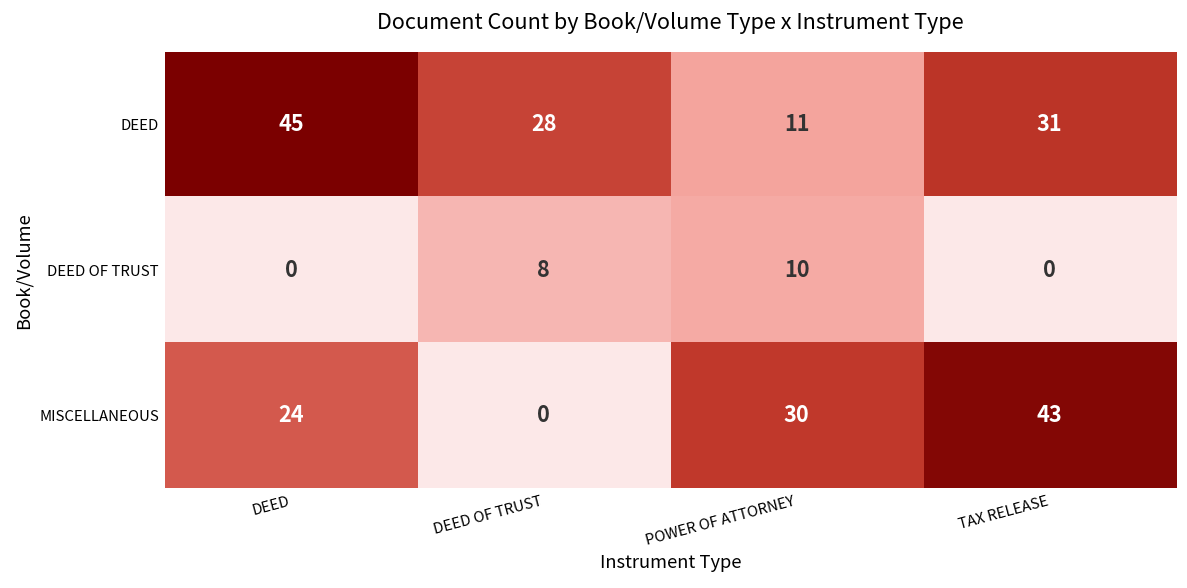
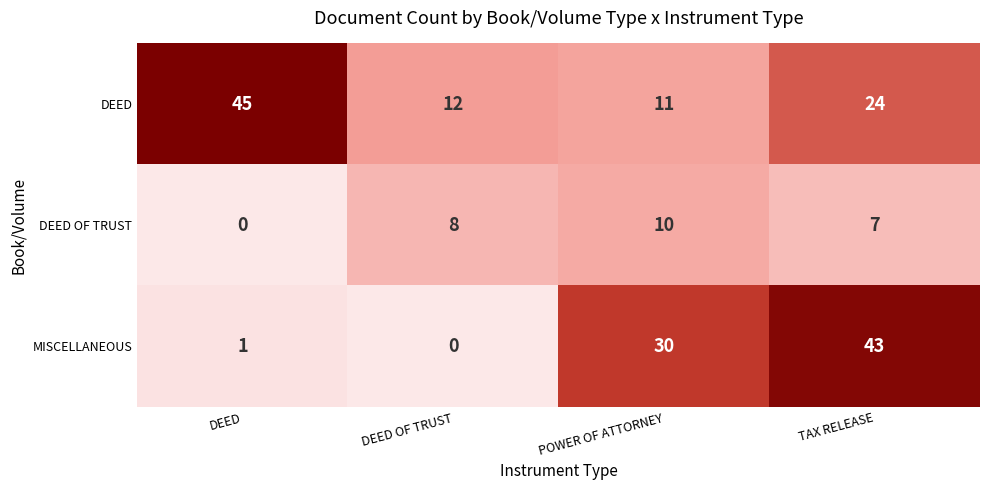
  {
    "DEED": {
      "DEED": 45,
-     "DEED OF TRUST": 28,
+     "DEED OF TRUST": 12,
      "POWER OF ATTORNEY": 11,
-     "TAX RELEASE": 31
+     "TAX RELEASE": 24
    },
    "DEED OF TRUST": {
      "DEED": 0,
      "DEED OF TRUST": 8,
      "POWER OF ATTORNEY": 10,
-     "TAX RELEASE": 0
+     "TAX RELEASE": 7
    },
    "MISCELLANEOUS": {
-     "DEED": 24,
+     "DEED": 1,
      "DEED OF TRUST": 0,
      "POWER OF ATTORNEY": 30,
      "TAX RELEASE": 43
    }
  }
